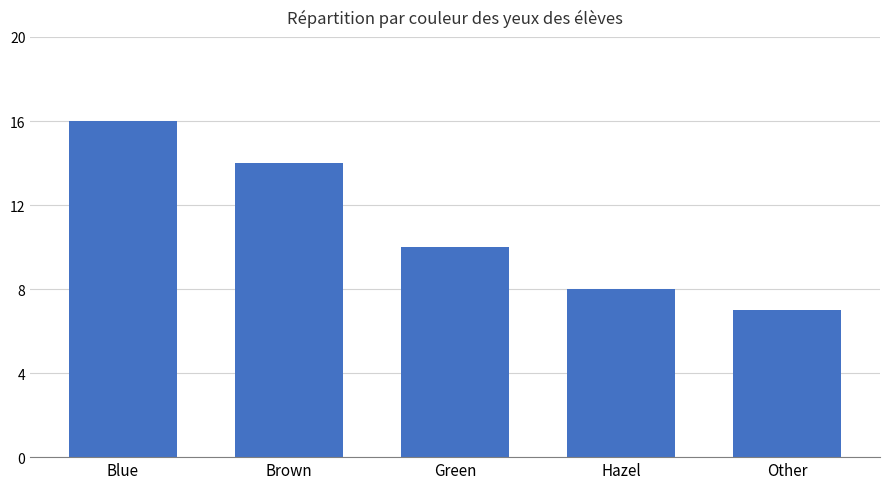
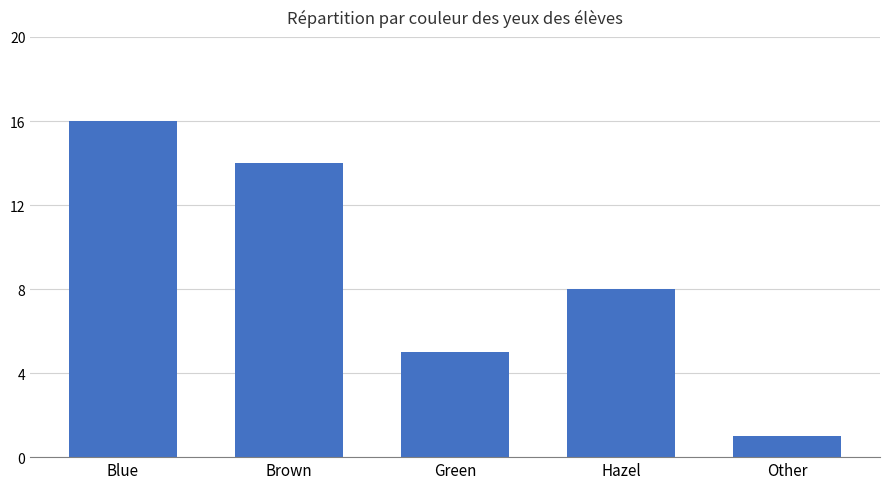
  {
    "Blue": 16,
    "Brown": 14,
-   "Green": 10,
+   "Green": 5,
    "Hazel": 8,
-   "Other": 7
+   "Other": 1
  }
